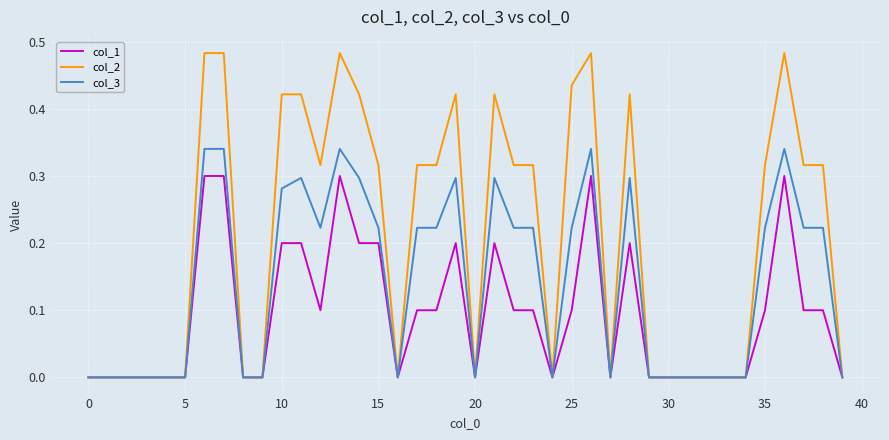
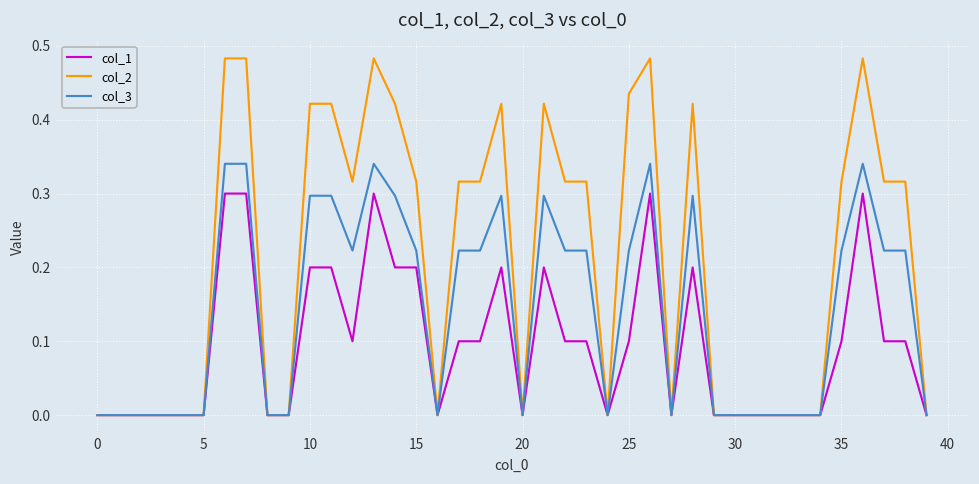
  {
    "col_1": {
      "10": 0.20,
      "15": 0.20,
      "25": 0.10,
      "35": 0.10
    },
    "col_2": {
      "10": 0.42,
      "15": 0.32,
      "25": 0.44,
      "35": 0.32
    },
    "col_3": {
-     "10": 0.28,
+     "10": 0.30,
      "15": 0.22,
      "25": 0.22,
      "35": 0.22
    }
  }
